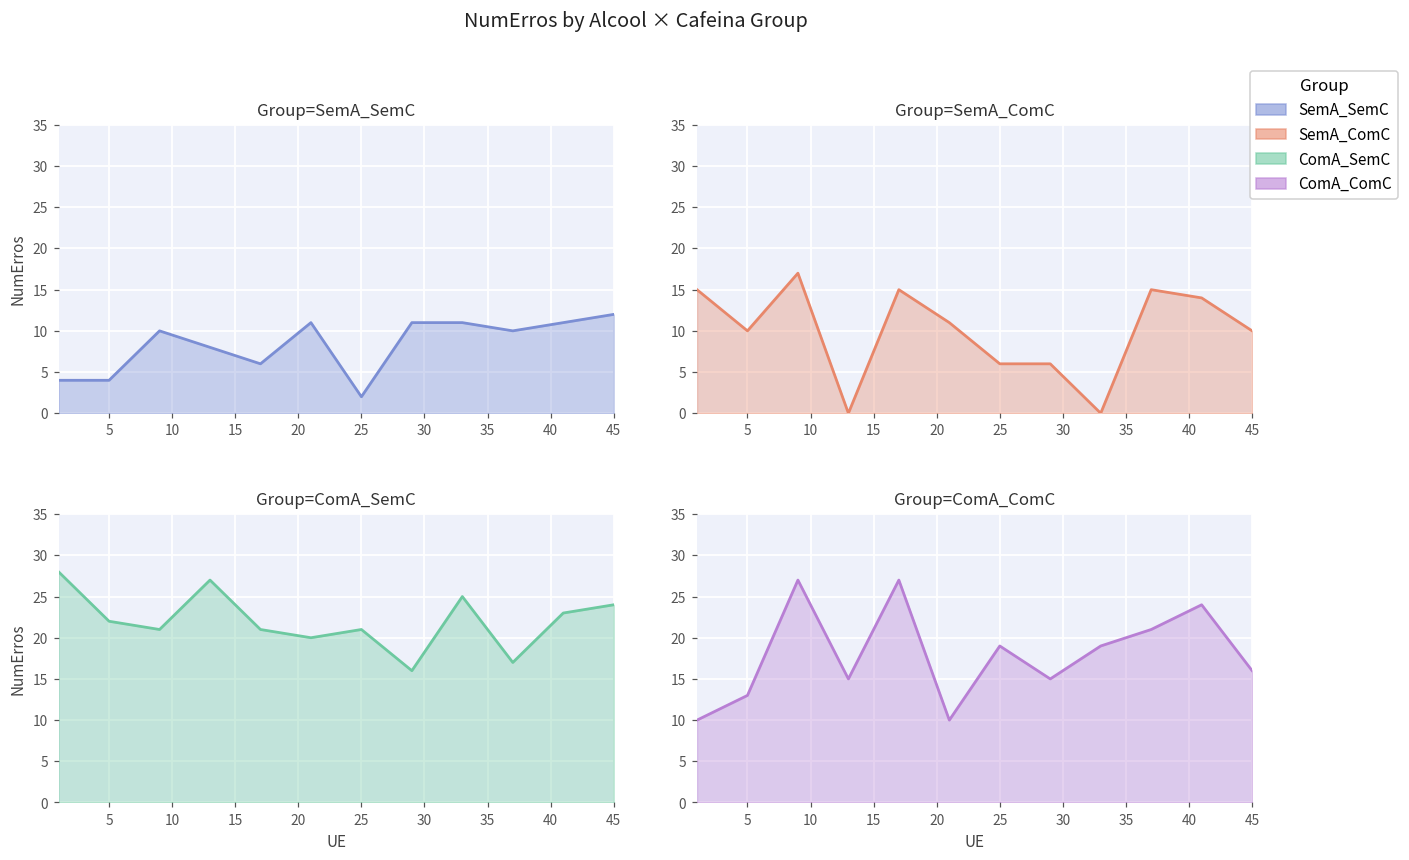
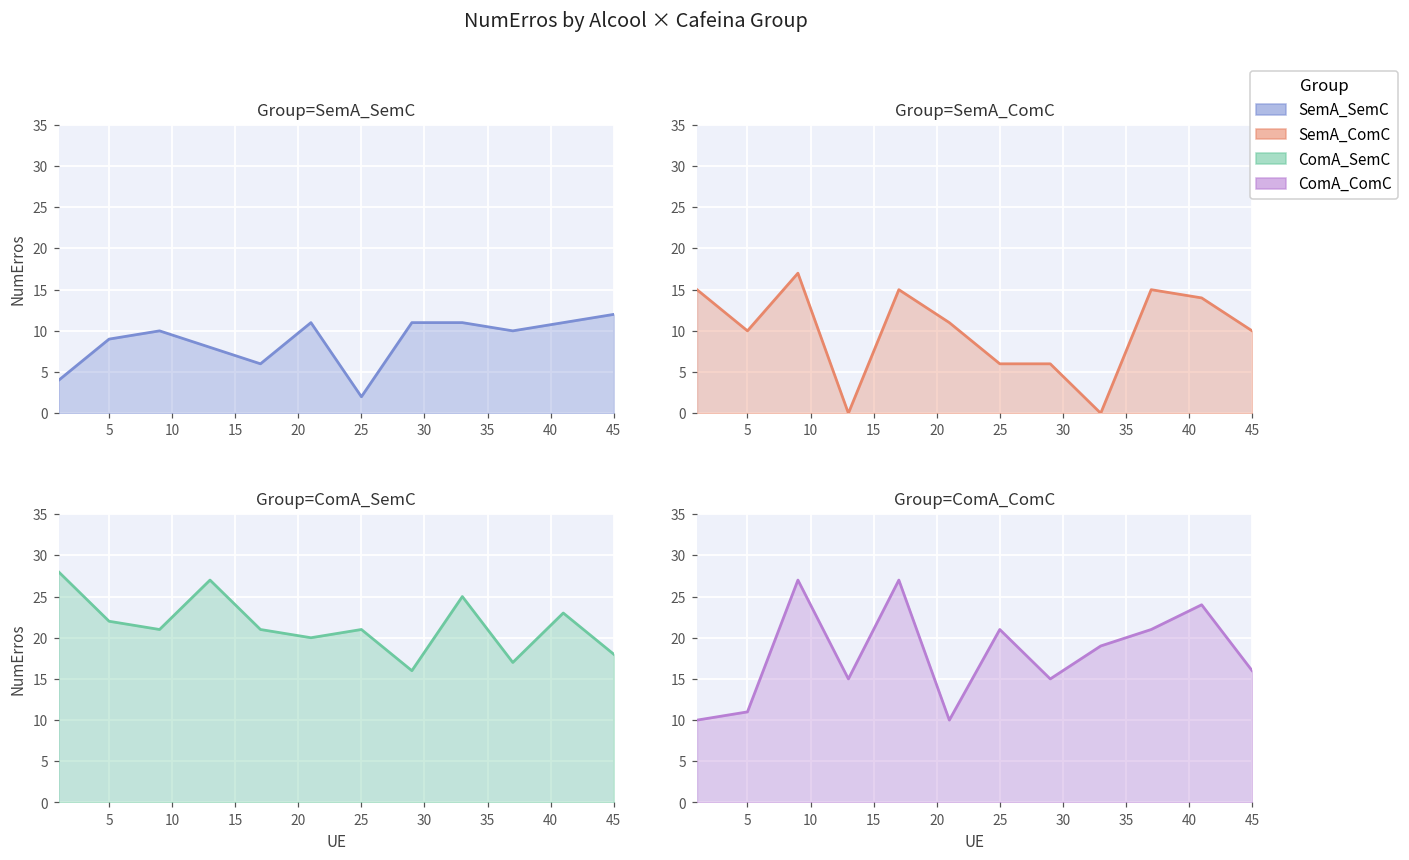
  {
    "Group=SemA_SemC": {
-     "5": 4,
+     "5": 9,
      "25": 2,
      "45": 12
    },
    "Group=SemA_ComC": {
      "5": 10,
      "25": 6,
      "45": 10
    },
    "Group=ComA_SemC": {
      "5": 22,
      "25": 21,
-     "45": 24
+     "45": 18
    },
    "Group=ComA_ComC": {
-     "5": 13,
-     "25": 19,
+     "5": 11,
+     "25": 21,
      "45": 16
    }
  }
